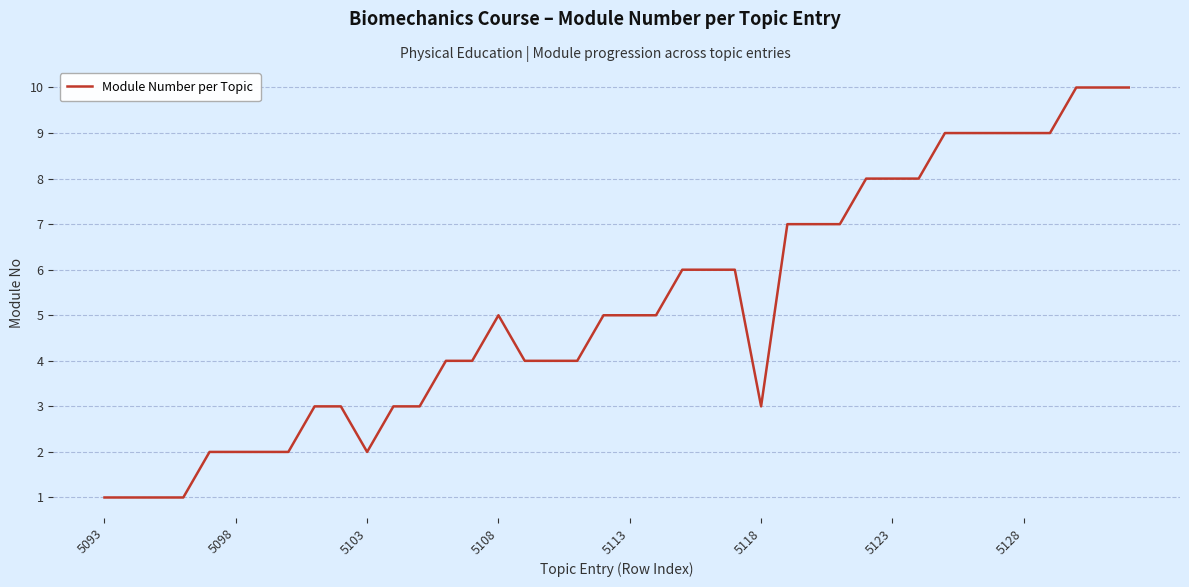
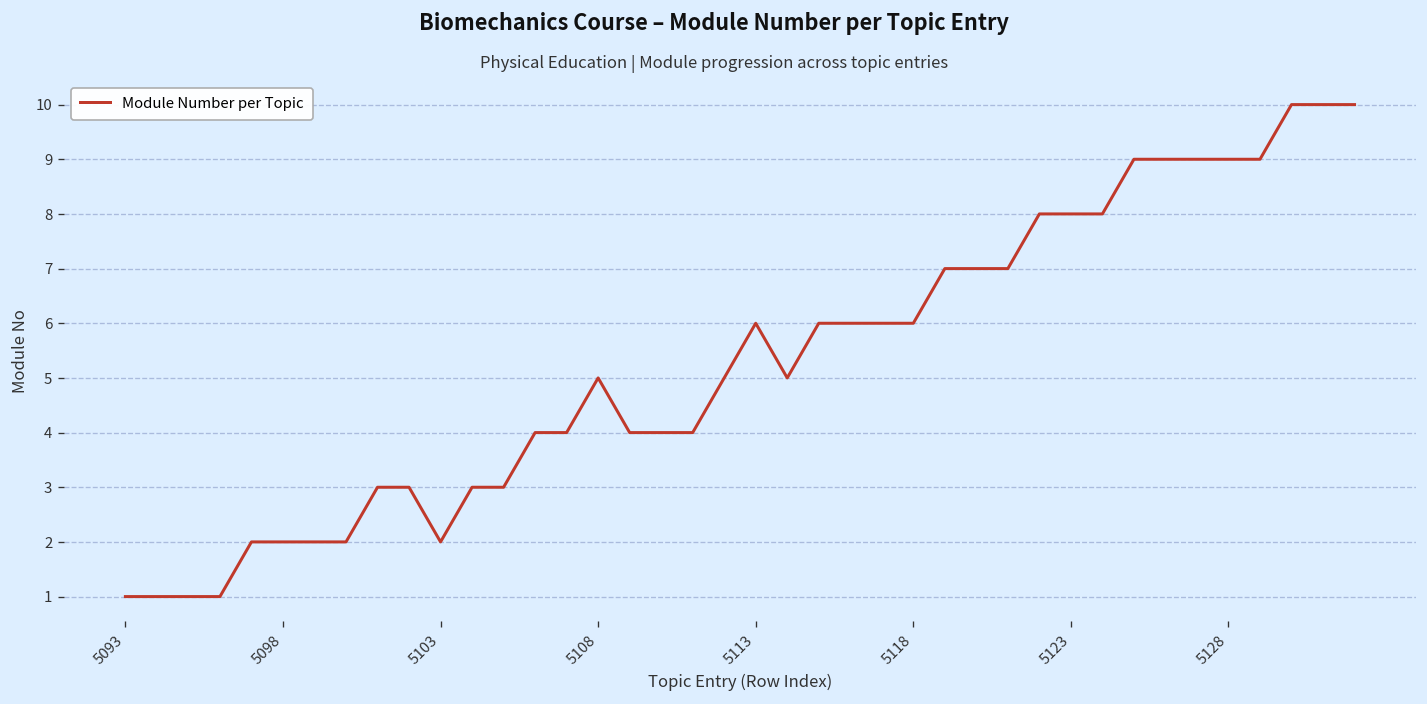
  {
    "5093": 1,
    "5098": 2,
    "5103": 2,
    "5108": 5,
-   "5113": 5,
-   "5118": 3,
+   "5113": 6,
+   "5118": 6,
    "5123": 8,
    "5128": 9
  }
